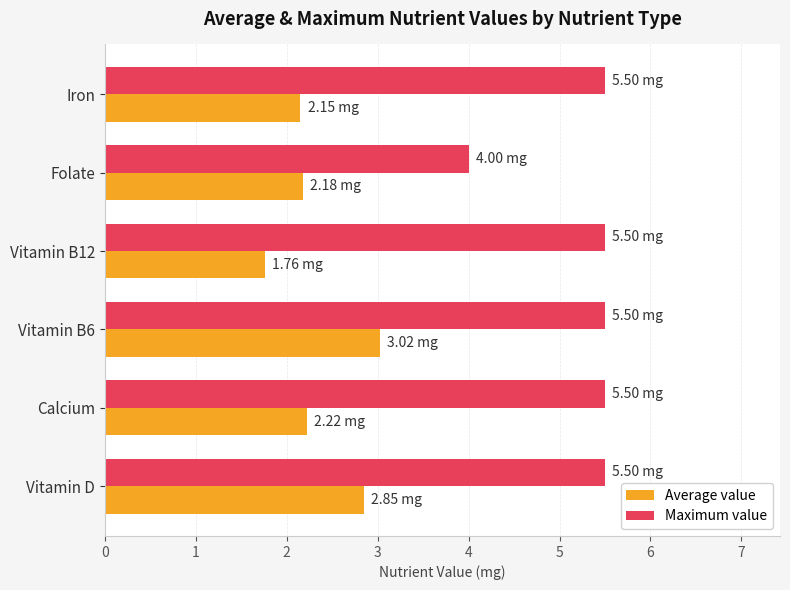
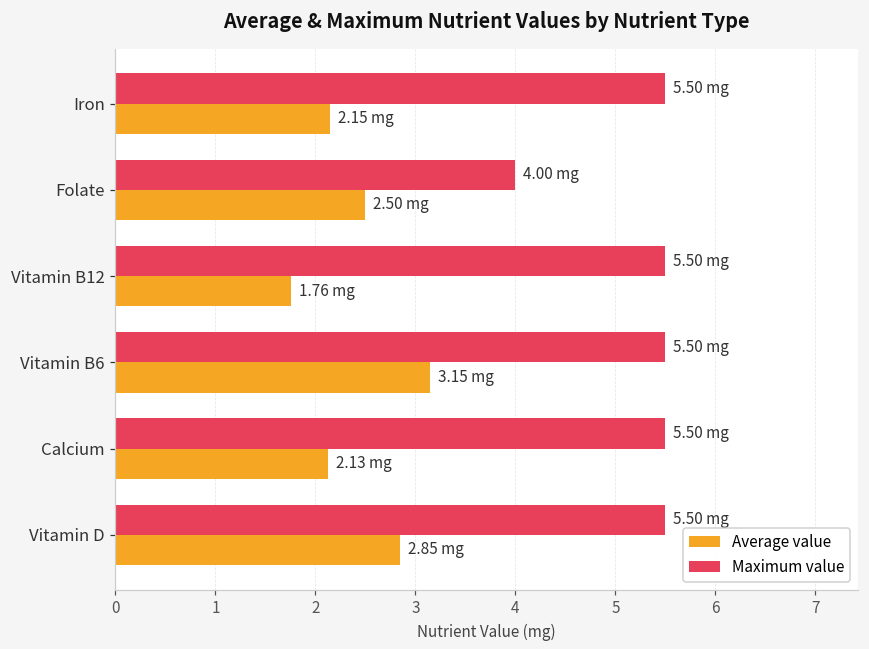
  {
    "Average value": {
      "Iron": 2.15,
-     "Folate": 2.18,
+     "Folate": 2.50,
      "Vitamin B12": 1.76,
-     "Vitamin B6": 3.02,
-     "Calcium": 2.22,
+     "Vitamin B6": 3.15,
+     "Calcium": 2.13,
      "Vitamin D": 2.85
    },
    "Maximum value": {
      "Iron": 5.50,
      "Folate": 4.00,
      "Vitamin B12": 5.50,
      "Vitamin B6": 5.50,
      "Calcium": 5.50,
      "Vitamin D": 5.50
    }
  }
